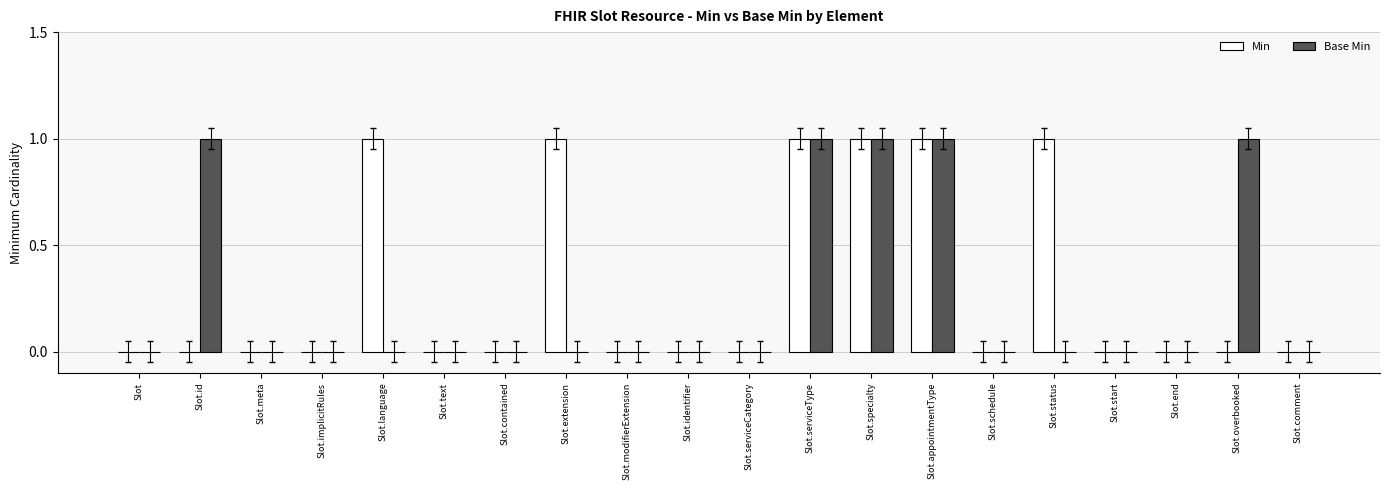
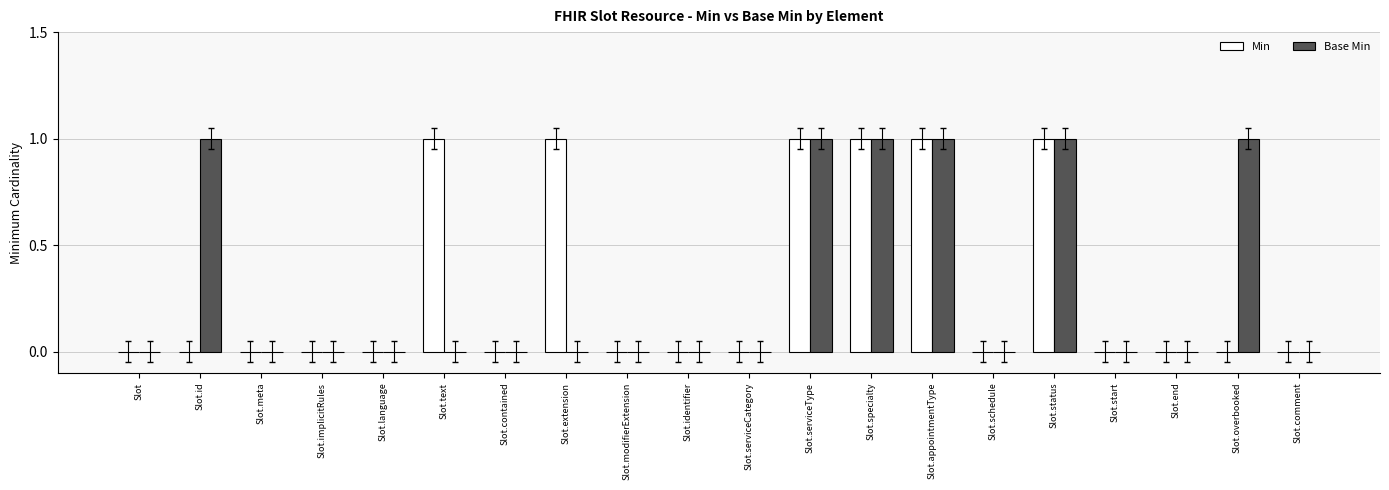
  {
    "Min": {
      "Slot": 0,
      "Slot.id": 0,
      "Slot.meta": 0,
      "Slot.implicitRules": 0,
-     "Slot.language": 1,
-     "Slot.text": 0,
+     "Slot.language": 0,
+     "Slot.text": 1,
      "Slot.contained": 0,
      "Slot.extension": 1,
      "Slot.modifierExtension": 0,
      "Slot.identifier": 0,
      "Slot.serviceCategory": 0,
      "Slot.serviceType": 1,
      "Slot.specialty": 1,
      "Slot.appointmentType": 1,
      "Slot.schedule": 0,
      "Slot.status": 1,
      "Slot.start": 0,
      "Slot.end": 0,
      "Slot.overbooked": 0,
      "Slot.comment": 0
    },
    "Base Min": {
      "Slot": 0,
      "Slot.id": 1,
      "Slot.meta": 0,
      "Slot.implicitRules": 0,
      "Slot.language": 0,
      "Slot.text": 0,
      "Slot.contained": 0,
      "Slot.extension": 0,
      "Slot.modifierExtension": 0,
      "Slot.identifier": 0,
      "Slot.serviceCategory": 0,
      "Slot.serviceType": 1,
      "Slot.specialty": 1,
      "Slot.appointmentType": 1,
      "Slot.schedule": 0,
-     "Slot.status": 0,
+     "Slot.status": 1,
      "Slot.start": 0,
      "Slot.end": 0,
      "Slot.overbooked": 1,
      "Slot.comment": 0
    }
  }
